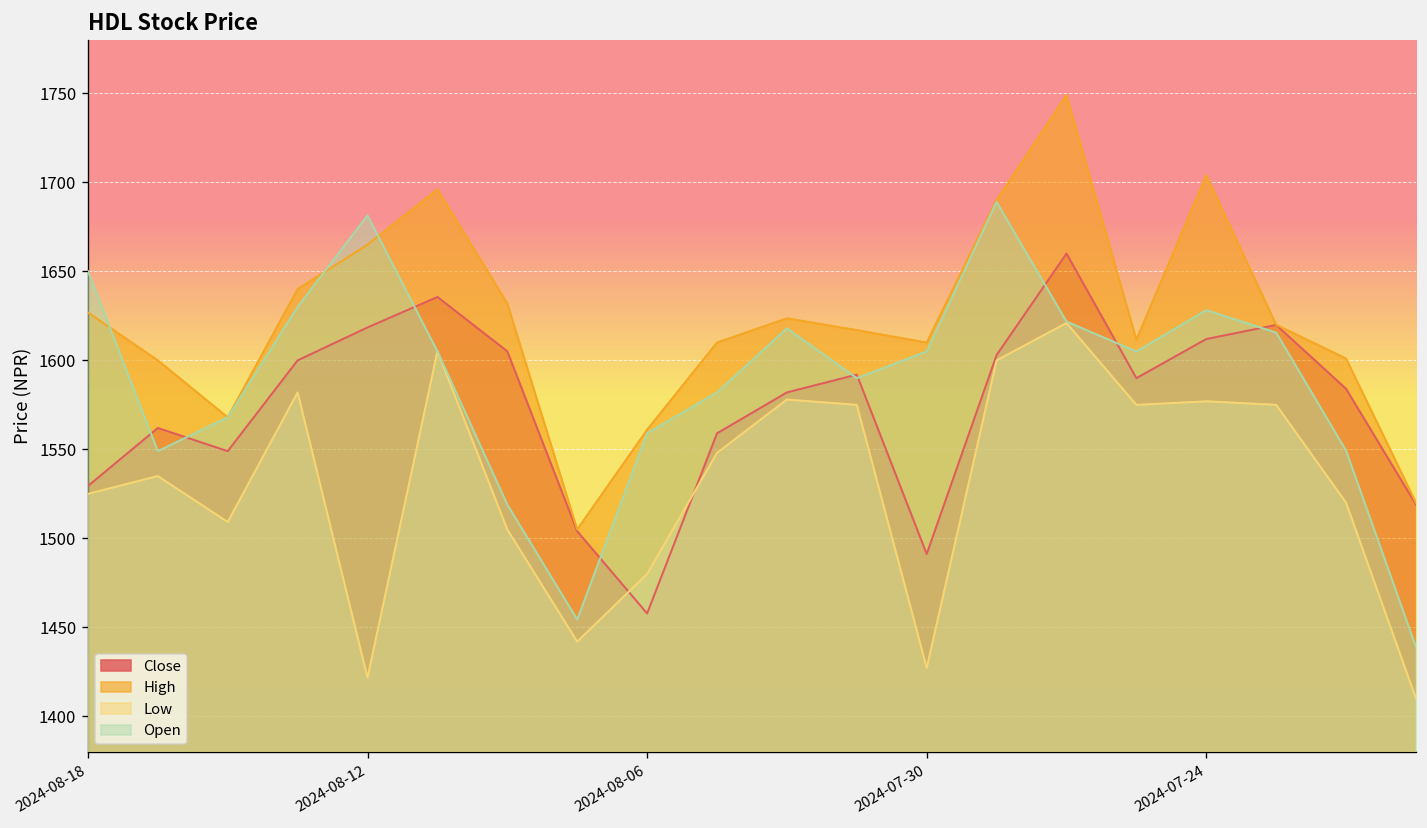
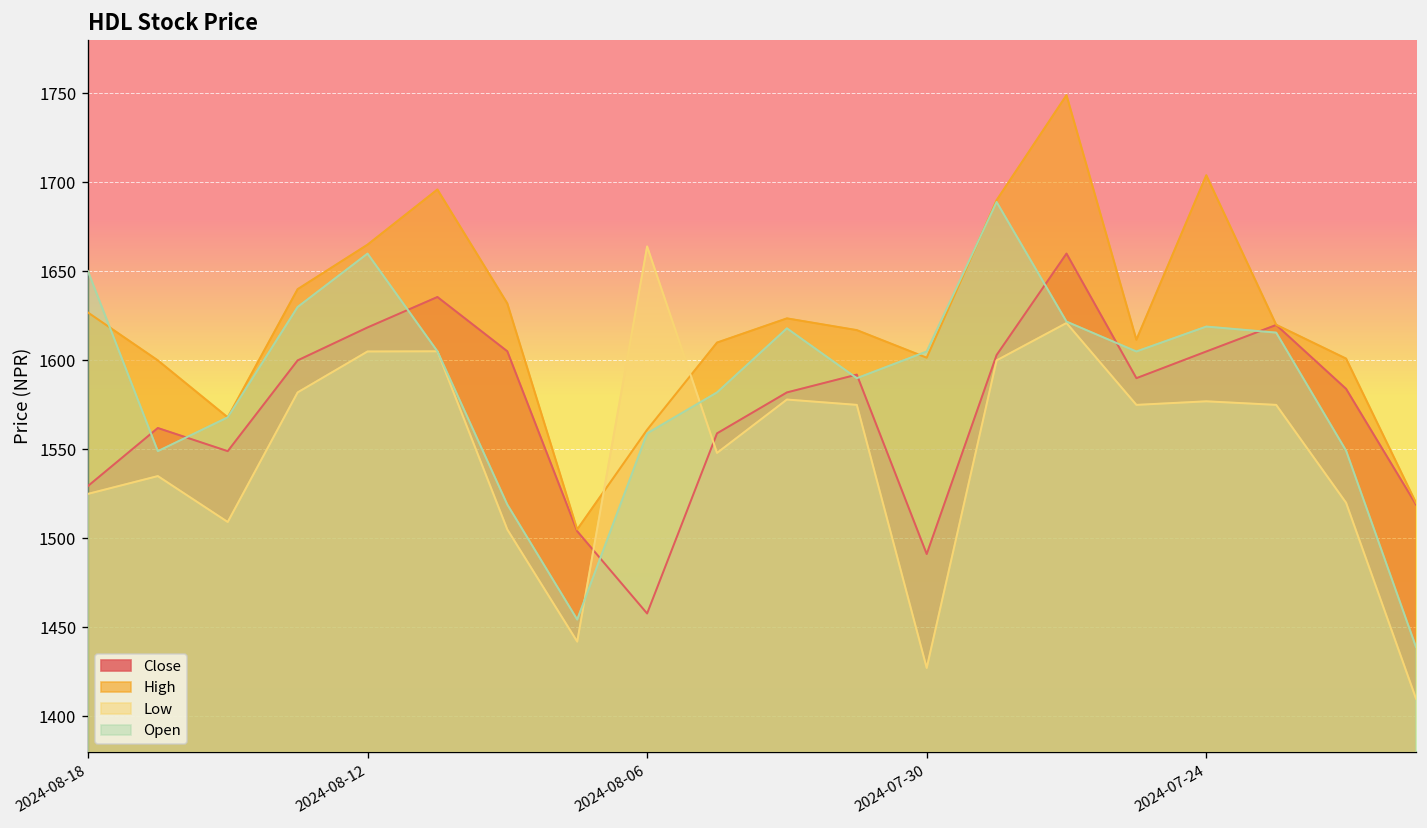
  {
    "Close": {
      "2024-08-18": 1529,
      "2024-08-12": 1619,
      "2024-08-06": 1458,
      "2024-07-30": 1491,
-     "2024-07-24": 1612
+     "2024-07-24": 1605
    },
    "High": {
      "2024-08-18": 1627,
      "2024-08-12": 1665,
      "2024-08-06": 1561,
-     "2024-07-30": 1610,
+     "2024-07-30": 1602,
      "2024-07-24": 1704
    },
    "Low": {
      "2024-08-18": 1525,
-     "2024-08-12": 1422,
-     "2024-08-06": 1480,
+     "2024-08-12": 1605,
+     "2024-08-06": 1664,
      "2024-07-30": 1427,
      "2024-07-24": 1577
    },
    "Open": {
      "2024-08-18": 1650,
-     "2024-08-12": 1681,
+     "2024-08-12": 1660,
      "2024-08-06": 1559,
      "2024-07-30": 1605,
-     "2024-07-24": 1628
+     "2024-07-24": 1619
    }
  }
